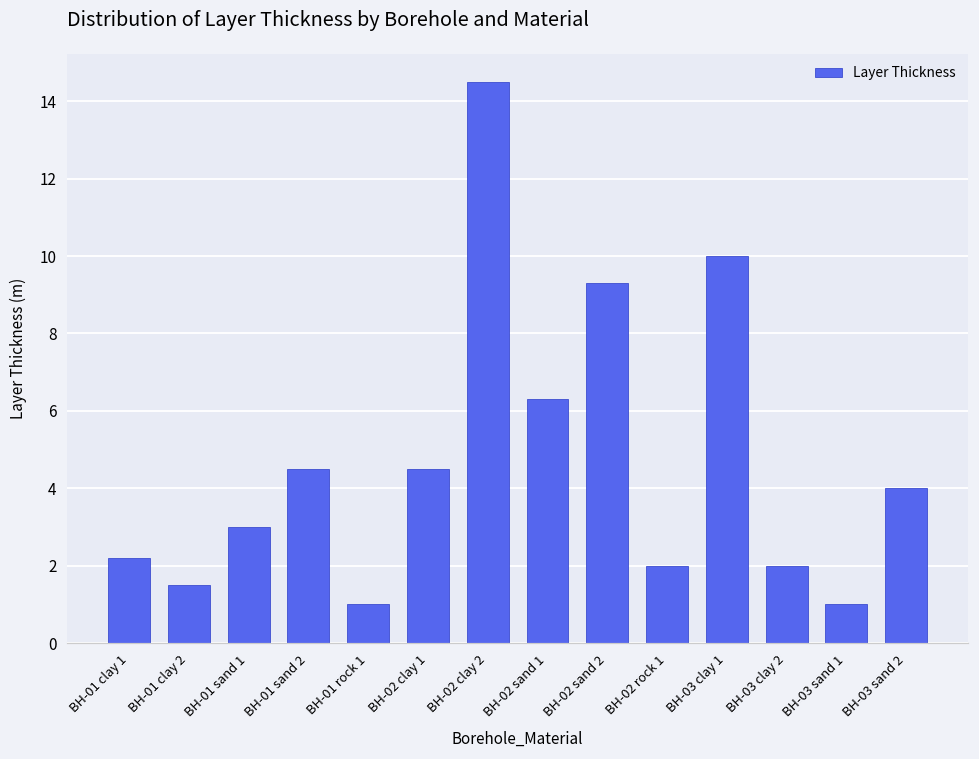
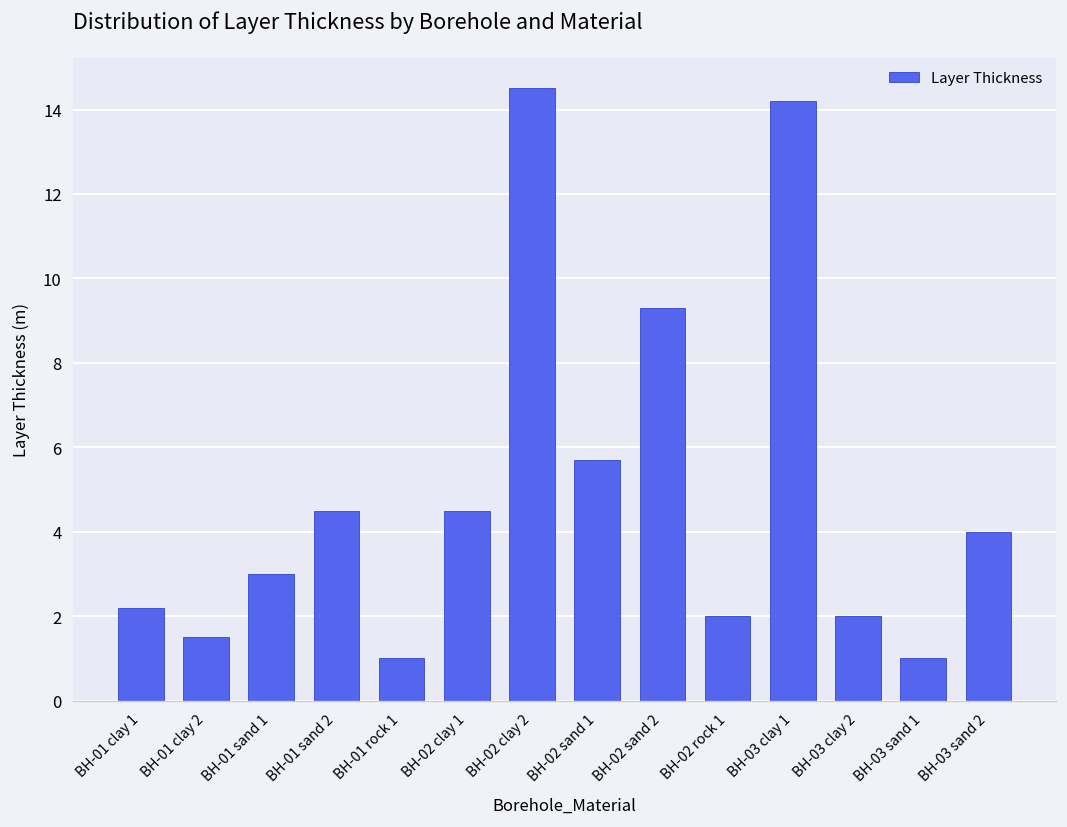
  {
    "BH-01 clay 1": 2.2,
    "BH-01 clay 2": 1.5,
    "BH-01 sand 1": 3.0,
    "BH-01 sand 2": 4.5,
    "BH-01 rock 1": 1.0,
    "BH-02 clay 1": 4.5,
    "BH-02 clay 2": 14.5,
-   "BH-02 sand 1": 6.3,
+   "BH-02 sand 1": 5.7,
    "BH-02 sand 2": 9.3,
    "BH-02 rock 1": 2.0,
-   "BH-03 clay 1": 10.0,
+   "BH-03 clay 1": 14.2,
    "BH-03 clay 2": 2.0,
    "BH-03 sand 1": 1.0,
    "BH-03 sand 2": 4.0
  }
